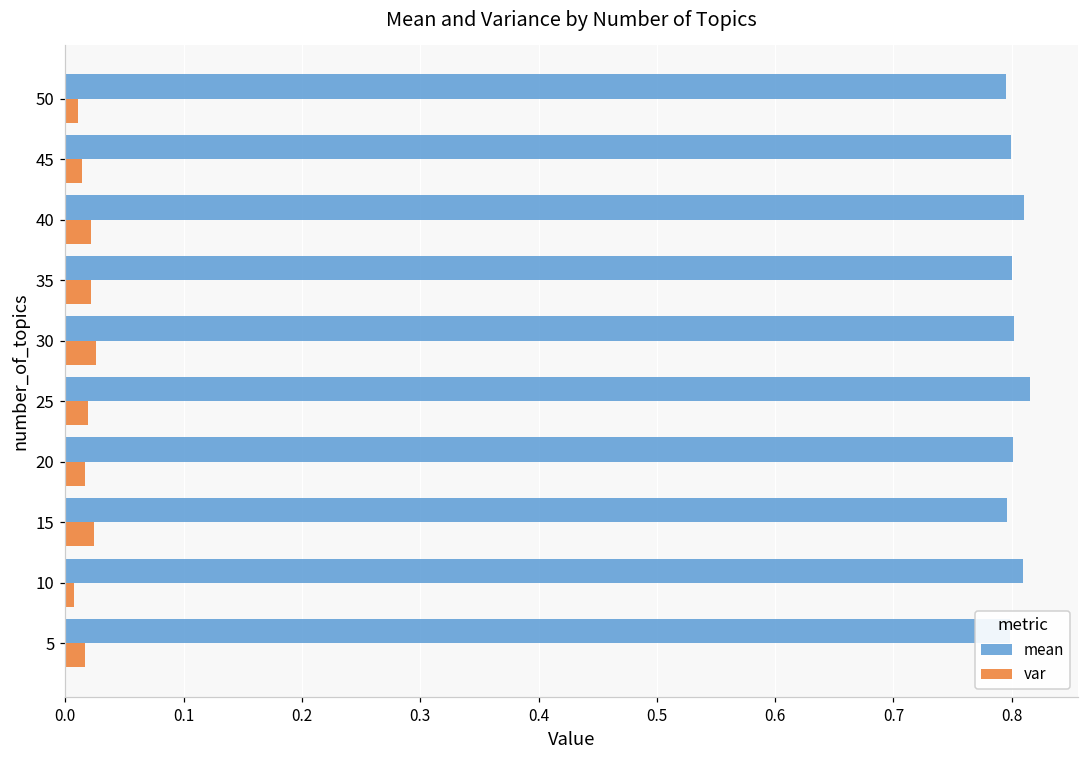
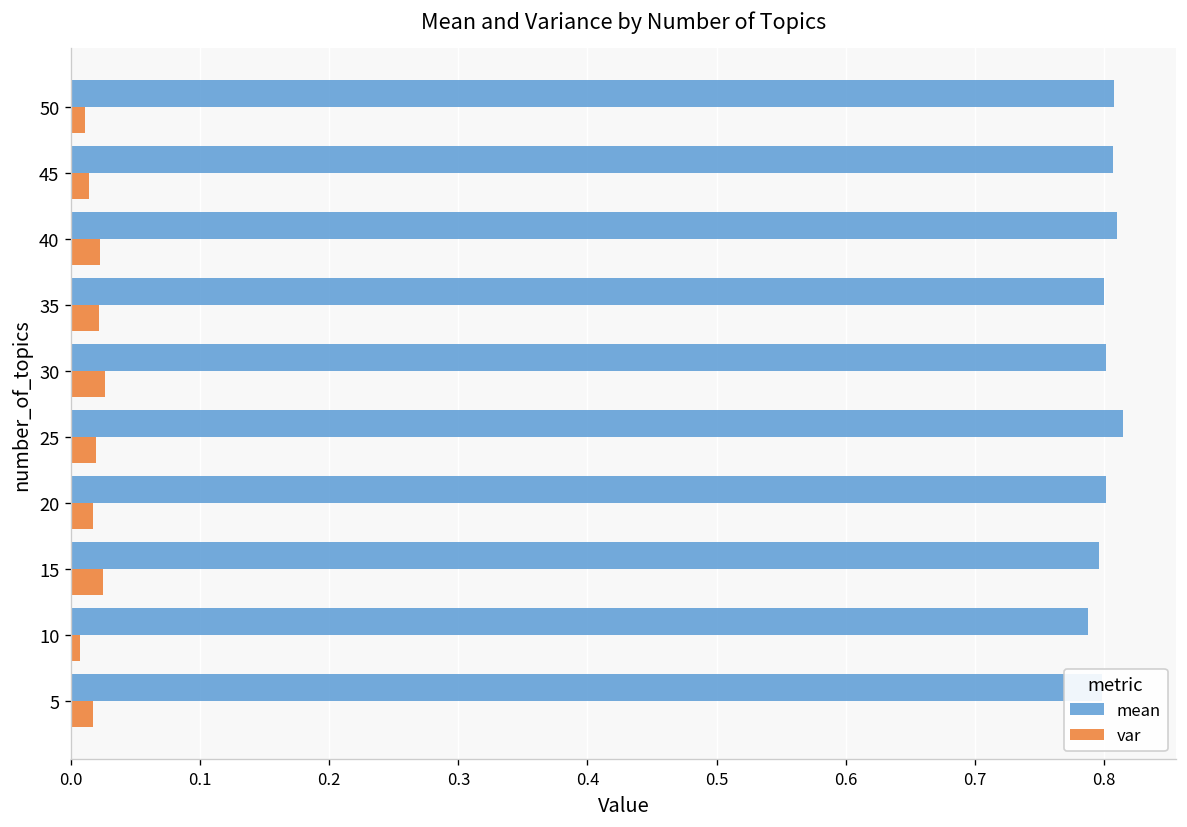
  {
    "mean": {
-     "50": 0.795,
-     "45": 0.799,
+     "50": 0.808,
+     "45": 0.807,
      "40": 0.810,
      "35": 0.800,
      "30": 0.801,
      "25": 0.815,
      "20": 0.801,
      "15": 0.796,
-     "10": 0.810
+     "10": 0.788
    },
    "var": {
      "50": 0.011,
      "45": 0.014,
      "40": 0.022,
      "35": 0.022,
      "30": 0.026,
      "25": 0.019,
      "20": 0.017,
      "15": 0.024,
      "10": 0.007,
      "5": 0.017
    }
  }
